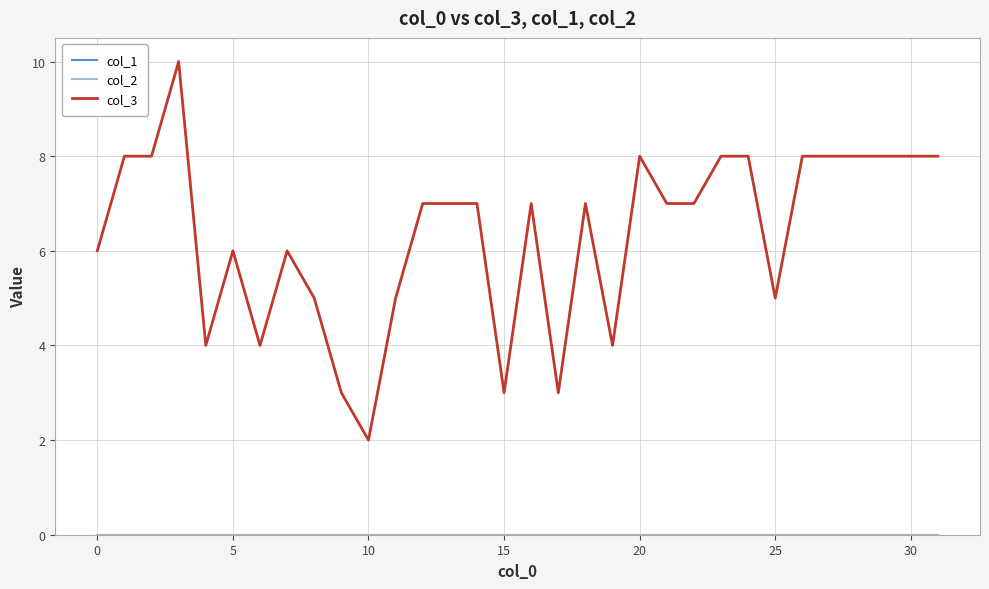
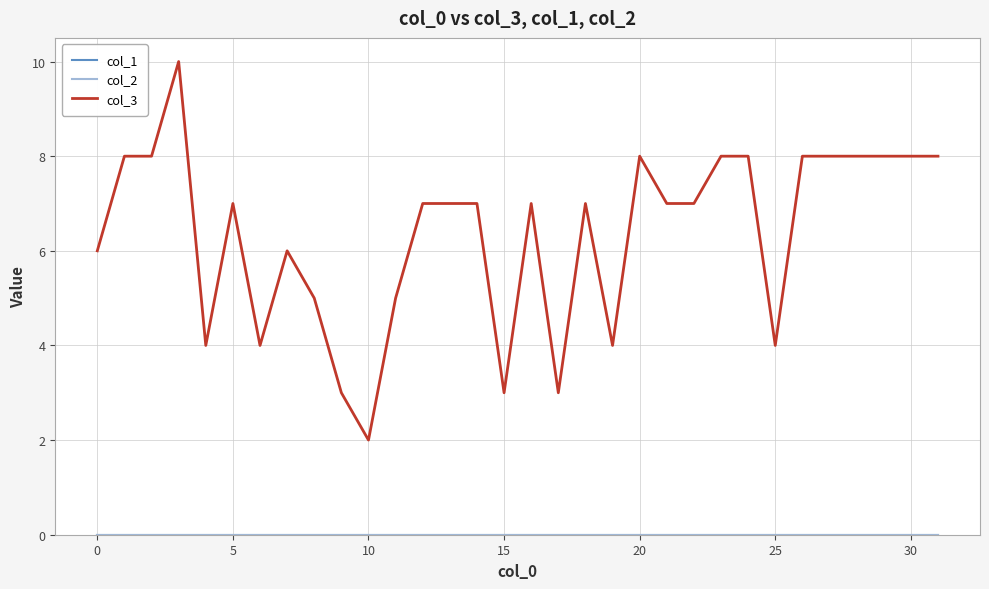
  {
    "col_2": {
      "0": 0,
      "5": 0,
      "10": 0,
      "15": 0,
      "20": 0,
      "25": 0,
      "30": 0
    },
    "col_3": {
      "0": 6,
-     "5": 6,
+     "5": 7,
      "10": 2,
      "15": 3,
      "20": 8,
-     "25": 5,
+     "25": 4,
      "30": 8
    }
  }
